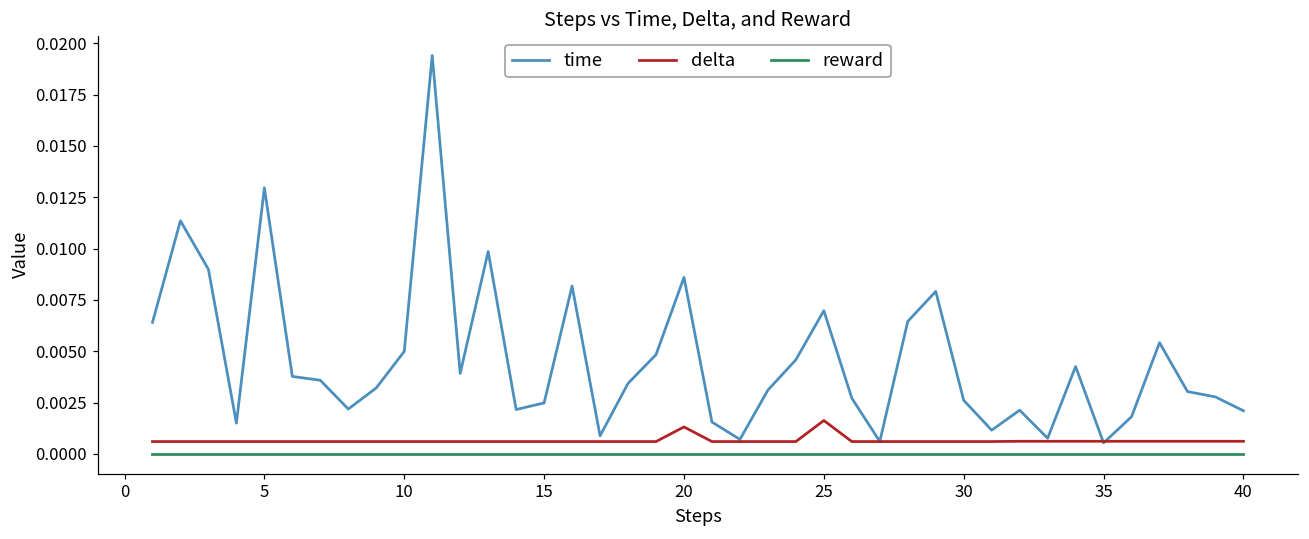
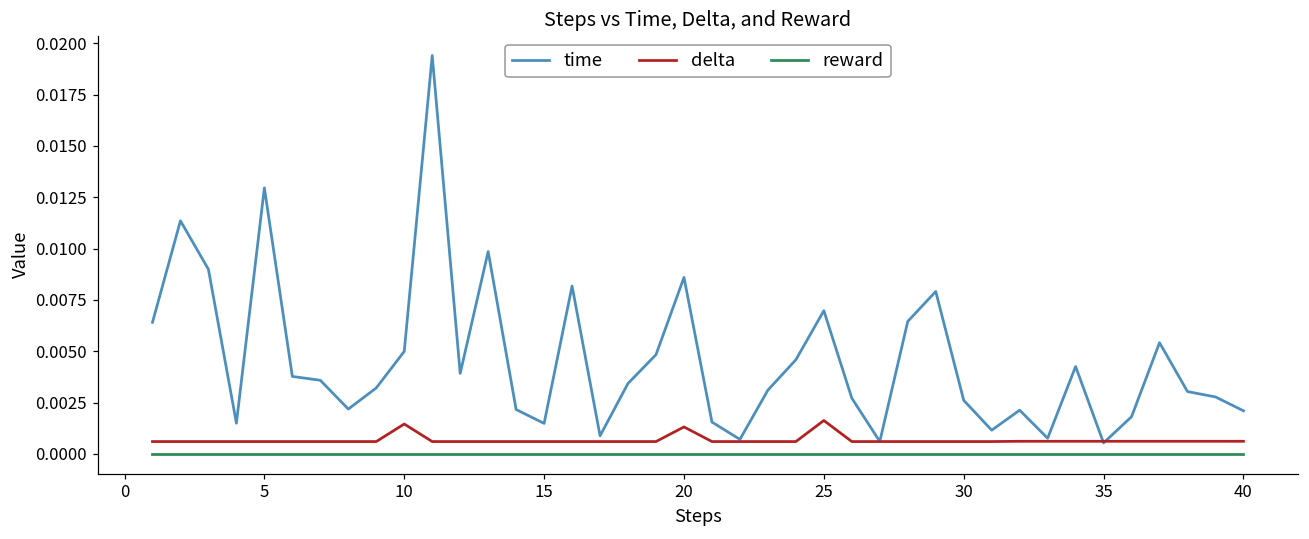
  {
    "time": {
      "5": 0.0130,
      "10": 0.0050,
-     "15": 0.0025,
+     "15": 0.0015,
      "20": 0.0086,
      "25": 0.0070,
      "30": 0.0026,
      "40": 0.0021
    },
    "delta": {
      "5": 0.0006,
-     "10": 0.0006,
+     "10": 0.0015,
      "15": 0.0006,
      "20": 0.0013,
      "25": 0.0016,
      "30": 0.0006,
      "40": 0.0006
    },
    "reward": {
      "5": 0.0000,
      "10": 0.0000,
      "15": 0.0000,
      "20": 0.0000,
      "25": 0.0000,
      "30": 0.0000,
      "35": 0.0000,
      "40": 0.0000
    }
  }
